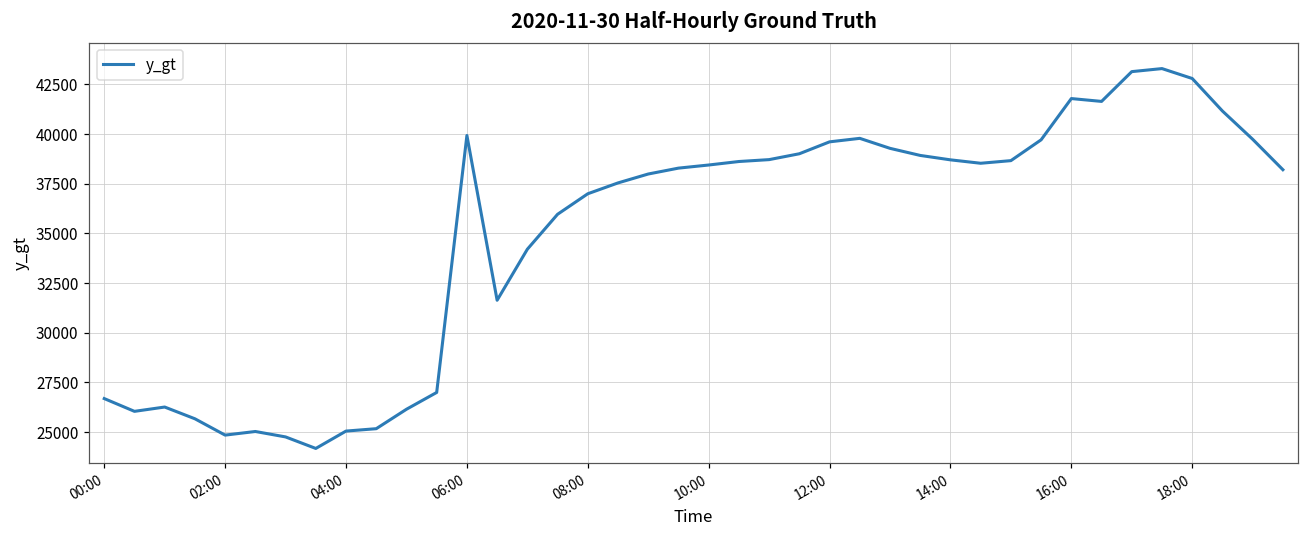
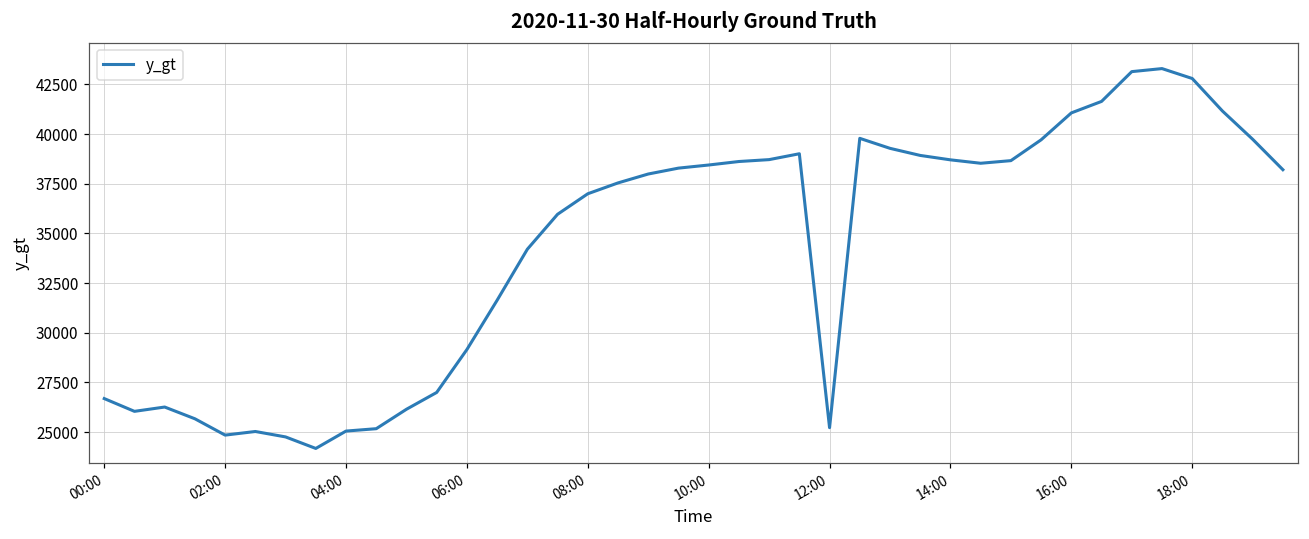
  {
    "00:00": 26700,
    "02:00": 24800,
    "04:00": 25000,
-   "06:00": 39900,
+   "06:00": 29200,
    "08:00": 37000,
    "10:00": 38400,
-   "12:00": 39600,
+   "12:00": 25200,
    "14:00": 38700,
-   "16:00": 41800,
+   "16:00": 41100,
    "18:00": 42800
  }
